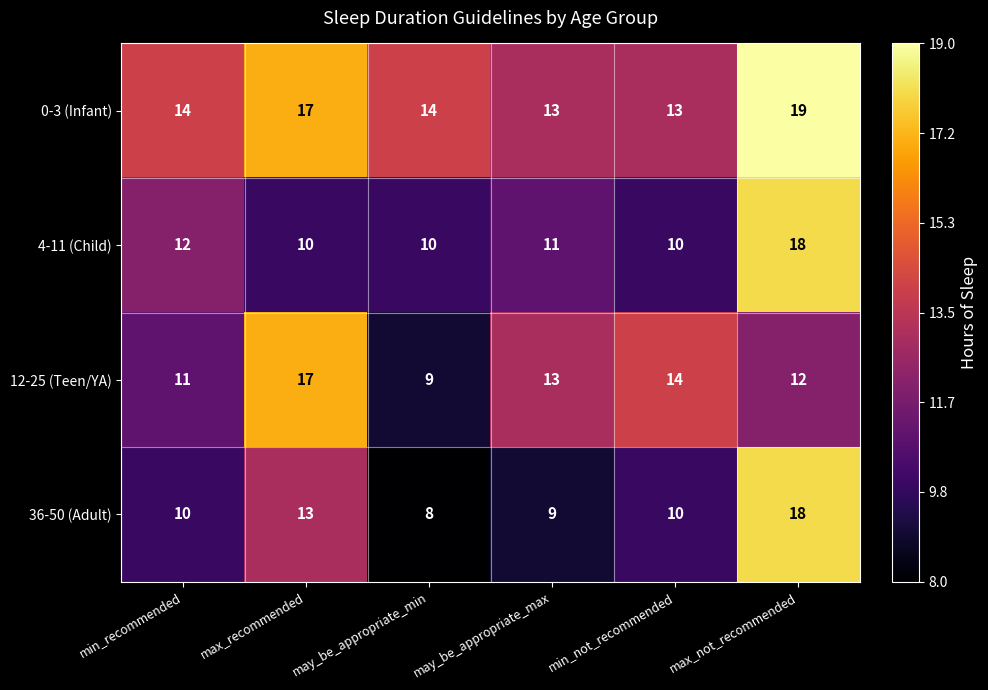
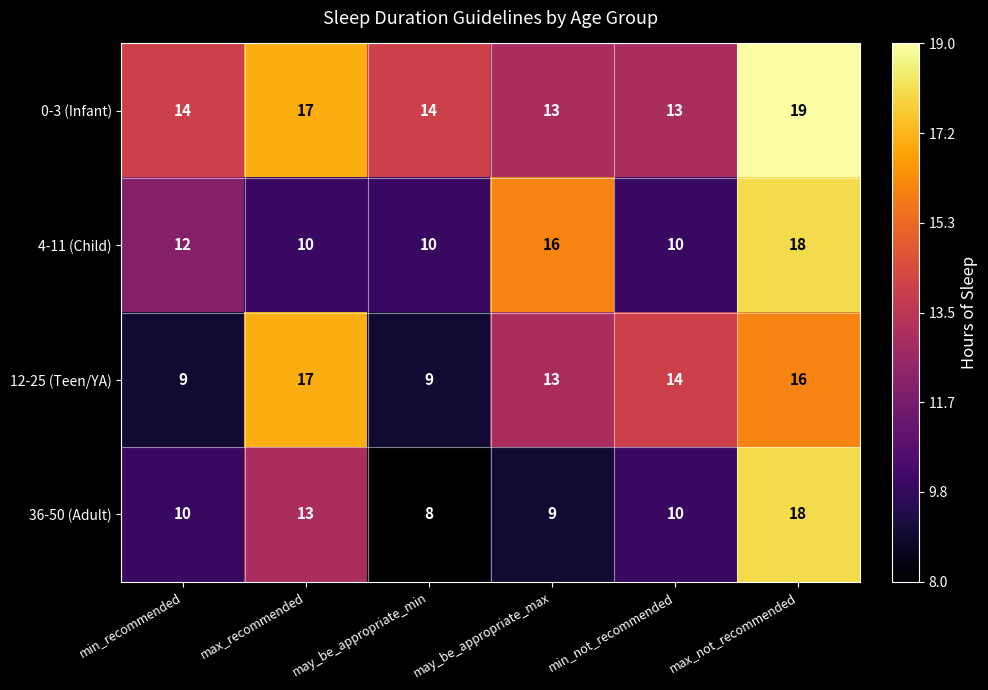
  {
    "0-3 (Infant)": {
      "min_recommended": 14,
      "max_recommended": 17,
      "may_be_appropriate_min": 14,
      "may_be_appropriate_max": 13,
      "min_not_recommended": 13,
      "max_not_recommended": 19
    },
    "4-11 (Child)": {
      "min_recommended": 12,
      "max_recommended": 10,
      "may_be_appropriate_min": 10,
-     "may_be_appropriate_max": 11,
+     "may_be_appropriate_max": 16,
      "min_not_recommended": 10,
      "max_not_recommended": 18
    },
    "12-25 (Teen/YA)": {
-     "min_recommended": 11,
+     "min_recommended": 9,
      "max_recommended": 17,
      "may_be_appropriate_min": 9,
      "may_be_appropriate_max": 13,
      "min_not_recommended": 14,
-     "max_not_recommended": 12
+     "max_not_recommended": 16
    },
    "36-50 (Adult)": {
      "min_recommended": 10,
      "max_recommended": 13,
      "may_be_appropriate_min": 8,
      "may_be_appropriate_max": 9,
      "min_not_recommended": 10,
      "max_not_recommended": 18
    }
  }
